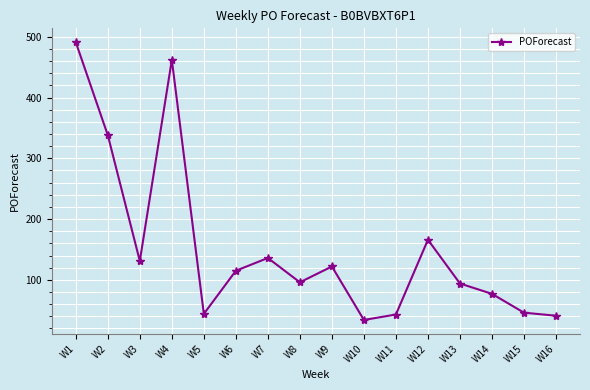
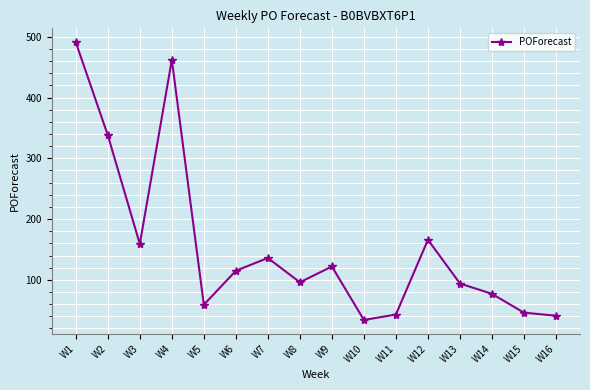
  {
    "W1": 490,
    "W2": 340,
-   "W3": 130,
+   "W3": 160,
    "W4": 460,
-   "W5": 40,
+   "W5": 60,
    "W6": 120,
    "W7": 140,
    "W8": 100,
    "W9": 120,
    "W10": 30,
    "W11": 40,
    "W12": 170,
    "W13": 90,
    "W14": 80,
    "W15": 50,
    "W16": 40
  }
